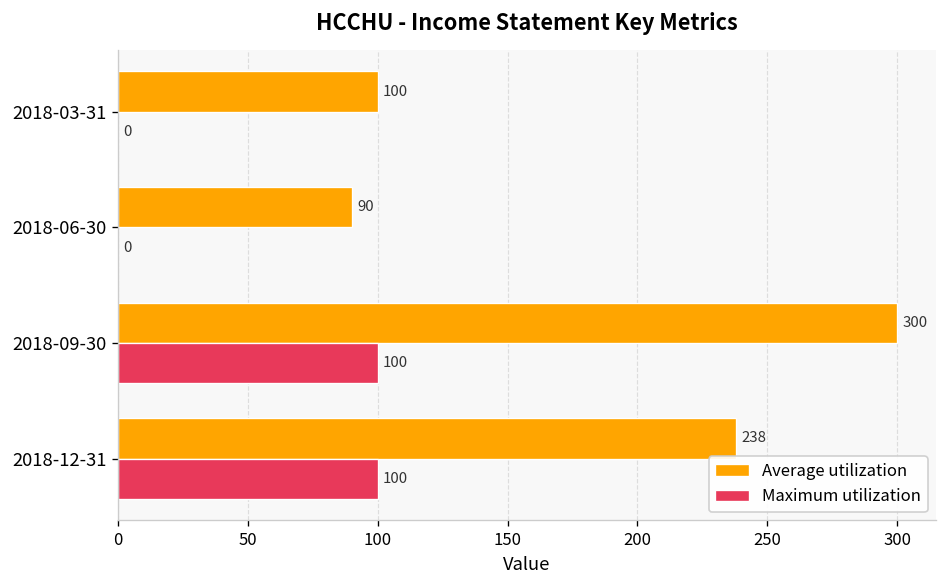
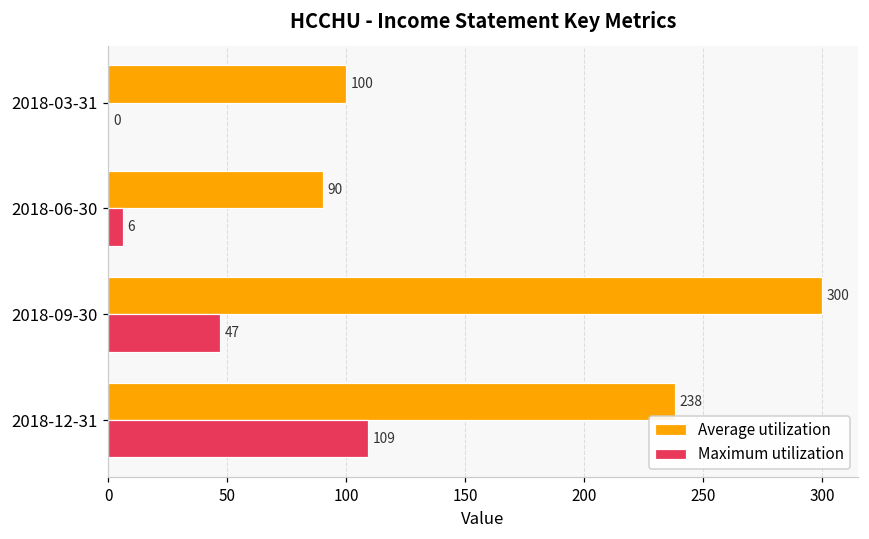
  {
    "Average utilization": {
      "2018-03-31": 100,
      "2018-06-30": 90,
      "2018-09-30": 300,
      "2018-12-31": 238
    },
    "Maximum utilization": {
      "2018-03-31": 0,
-     "2018-06-30": 0,
-     "2018-09-30": 100,
-     "2018-12-31": 100
+     "2018-06-30": 6,
+     "2018-09-30": 47,
+     "2018-12-31": 109
    }
  }
